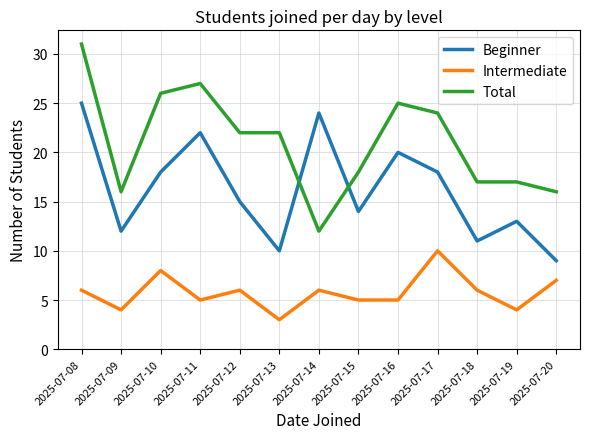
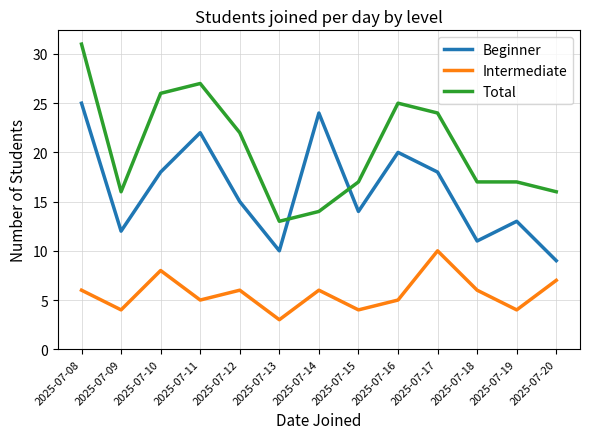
  {
    "Beginner": {
      "2025-07-08": 25,
      "2025-07-09": 12,
      "2025-07-10": 18,
      "2025-07-11": 22,
      "2025-07-12": 15,
      "2025-07-13": 10,
      "2025-07-14": 24,
      "2025-07-15": 14,
      "2025-07-16": 20,
      "2025-07-17": 18,
      "2025-07-18": 11,
      "2025-07-19": 13,
      "2025-07-20": 9
    },
    "Intermediate": {
      "2025-07-08": 6,
      "2025-07-09": 4,
      "2025-07-10": 8,
      "2025-07-11": 5,
      "2025-07-12": 6,
      "2025-07-13": 3,
      "2025-07-14": 6,
-     "2025-07-15": 5,
+     "2025-07-15": 4,
      "2025-07-16": 5,
      "2025-07-17": 10,
      "2025-07-18": 6,
      "2025-07-19": 4,
      "2025-07-20": 7
    },
    "Total": {
      "2025-07-08": 31,
      "2025-07-09": 16,
      "2025-07-10": 26,
      "2025-07-11": 27,
      "2025-07-12": 22,
-     "2025-07-13": 22,
-     "2025-07-14": 12,
-     "2025-07-15": 18,
+     "2025-07-13": 13,
+     "2025-07-14": 14,
+     "2025-07-15": 17,
      "2025-07-16": 25,
      "2025-07-17": 24,
      "2025-07-18": 17,
      "2025-07-19": 17,
      "2025-07-20": 16
    }
  }
